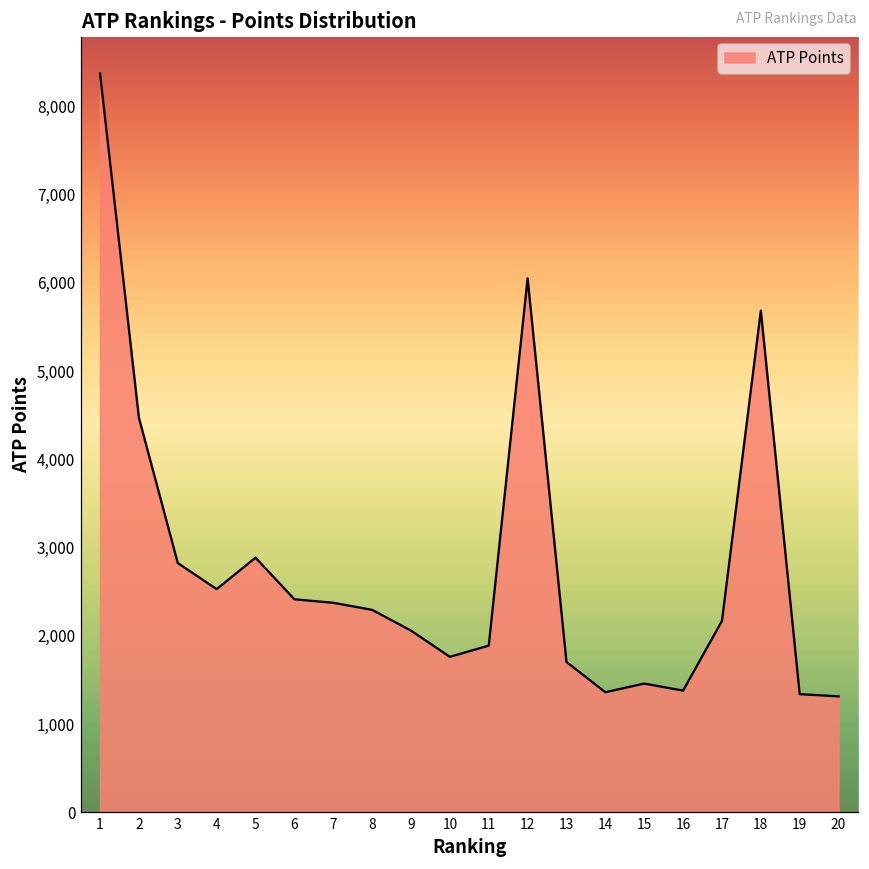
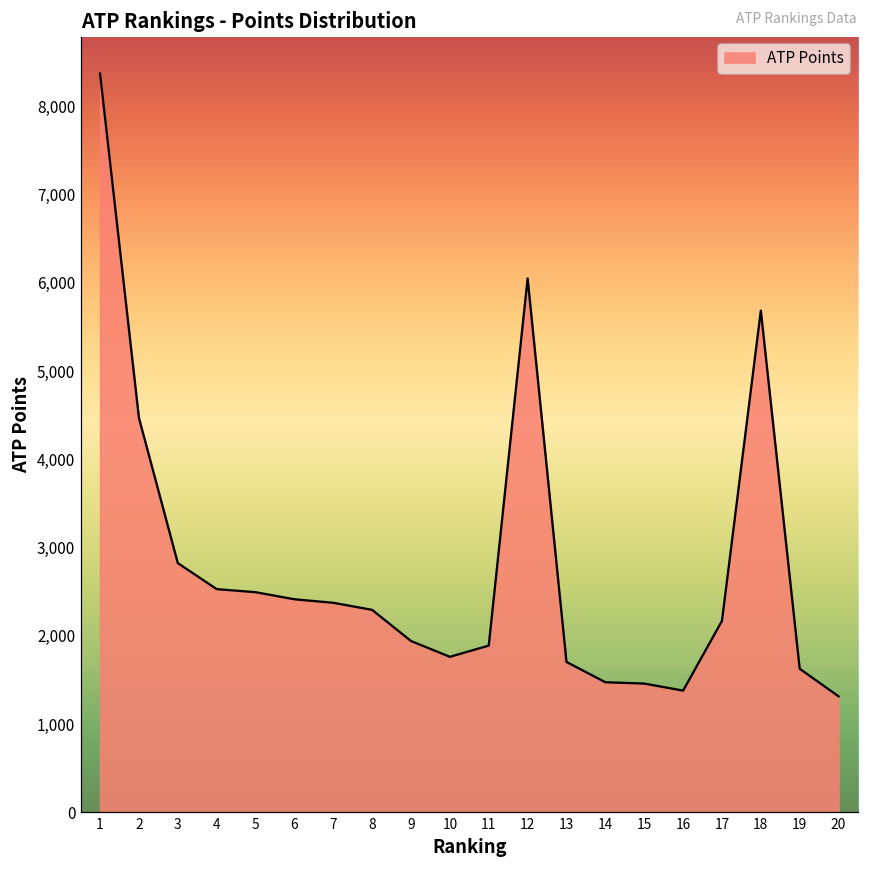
  {
    "1": "8,400",
    "2": "4,500",
    "3": "2,800",
    "4": "2,500",
-   "5": "2,900",
+   "5": "2,500",
    "6": "2,400",
    "7": "2,400",
    "8": "2,300",
-   "9": "2,100",
+   "9": "1,900",
    "10": "1,800",
    "11": "1,900",
    "12": "6,100",
    "13": "1,700",
-   "14": "1,400",
+   "14": "1,500",
    "15": "1,500",
    "16": "1,400",
    "17": "2,200",
    "18": "5,700",
-   "19": "1,300",
+   "19": "1,600",
    "20": "1,300"
  }
